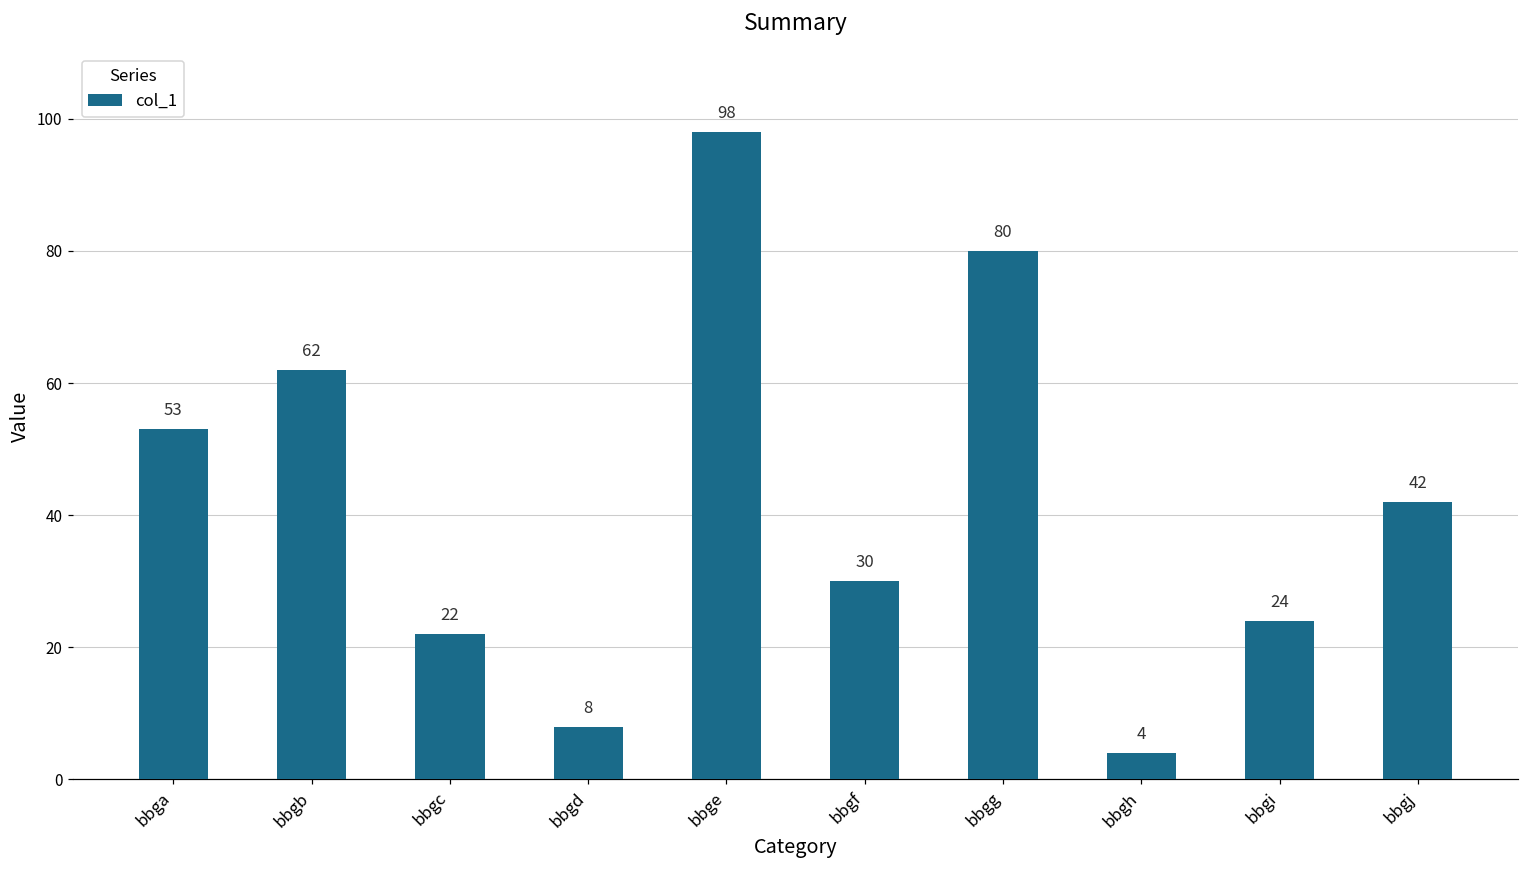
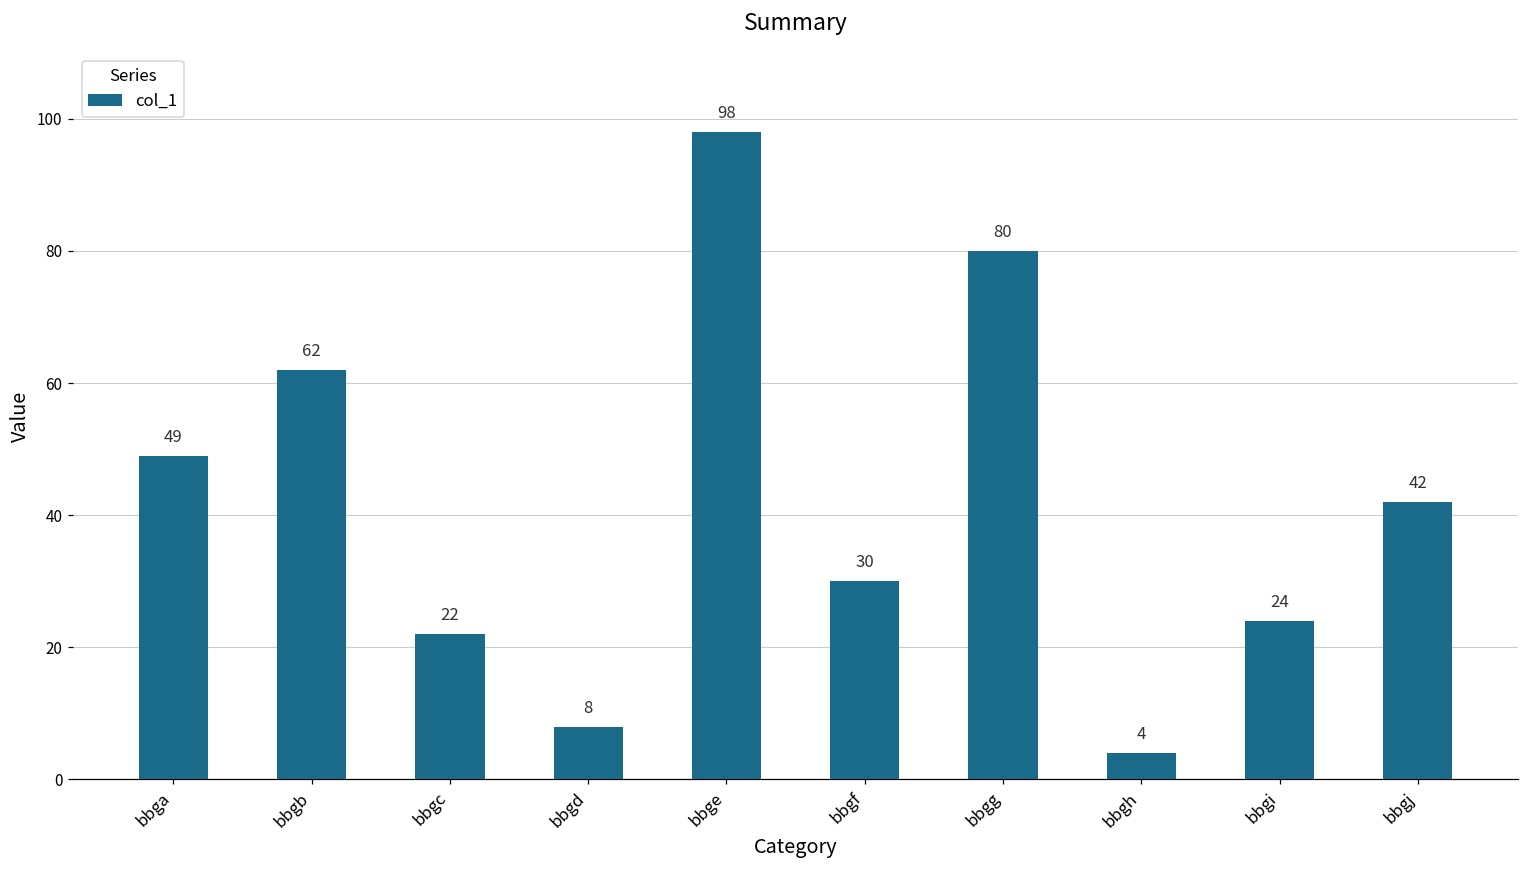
  {
-   "bbga": 53,
+   "bbga": 49,
    "bbgb": 62,
    "bbgc": 22,
    "bbgd": 8,
    "bbge": 98,
    "bbgf": 30,
    "bbgg": 80,
    "bbgh": 4,
    "bbgi": 24,
    "bbgj": 42
  }
